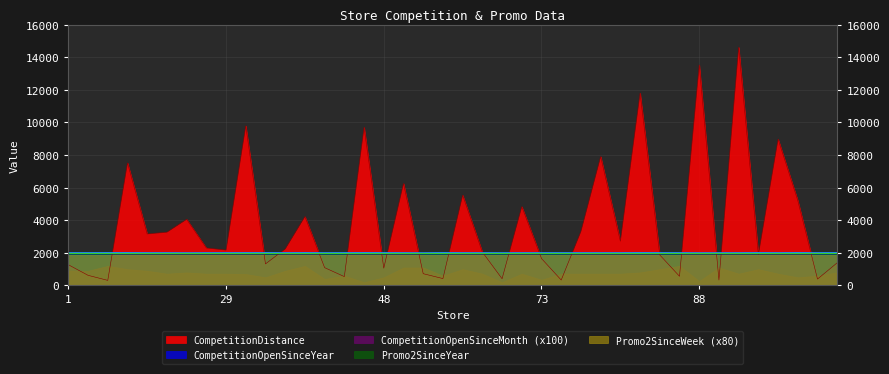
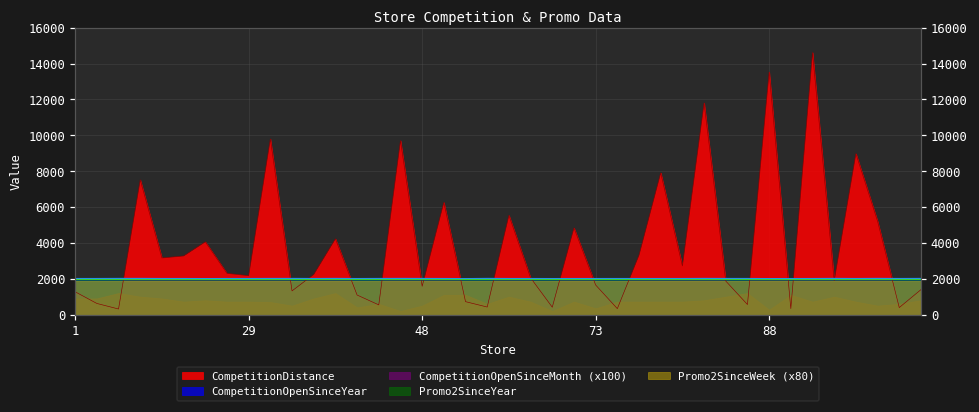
  {
    "CompetitionDistance": {
-     "48": 1100,
+     "48": 1600,
      "73": 1700,
      "88": 13500
    },
    "CompetitionOpenSinceMonth (x100)": {
      "48": 500,
      "73": 400,
      "88": 300
    }
  }
